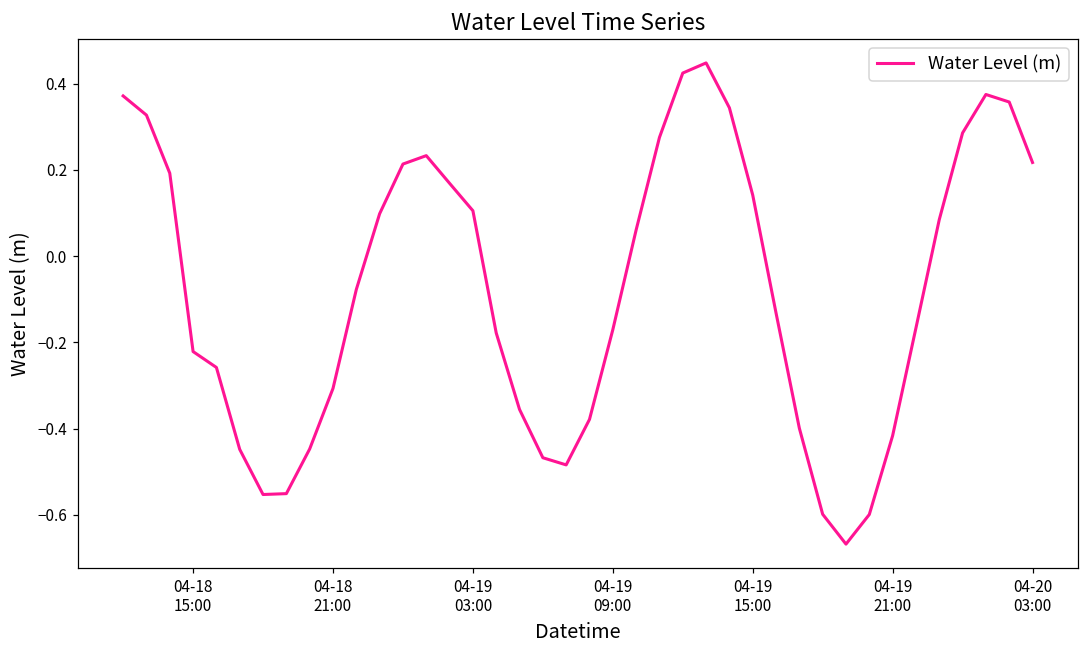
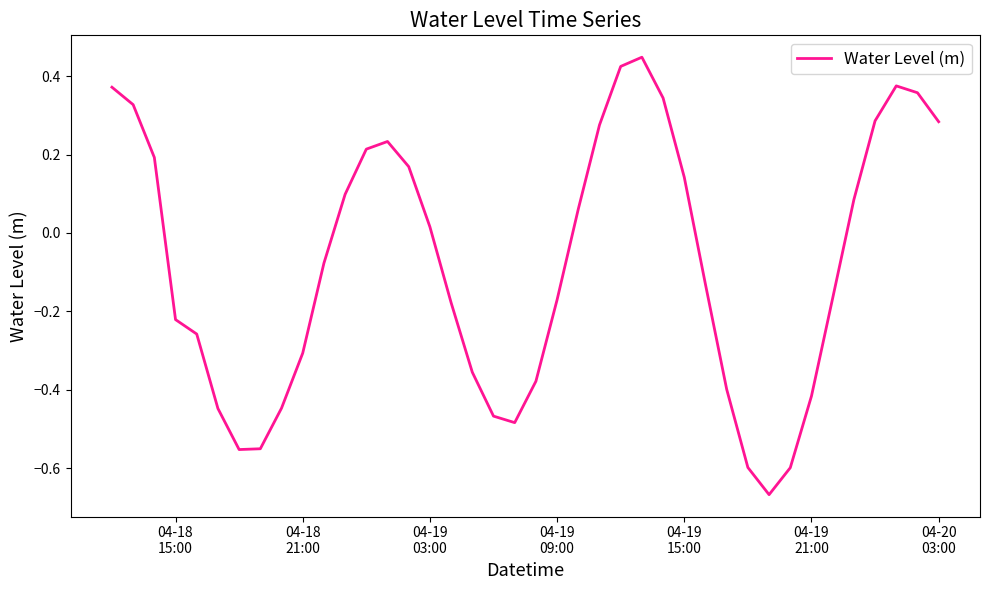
  {
    "04-18 15:00": -0.22,
    "04-18 21:00": -0.31,
-   "04-19 03:00": 0.11,
+   "04-19 03:00": 0.02,
    "04-19 09:00": -0.17,
    "04-19 15:00": 0.14,
    "04-19 21:00": -0.42,
-   "04-20 03:00": 0.22
+   "04-20 03:00": 0.28
  }
